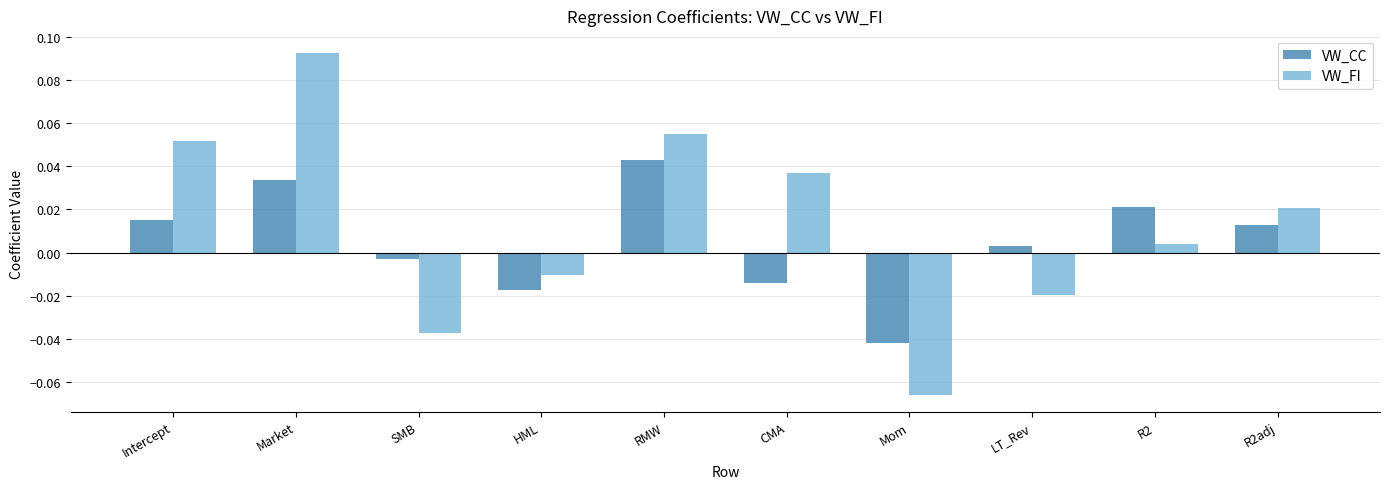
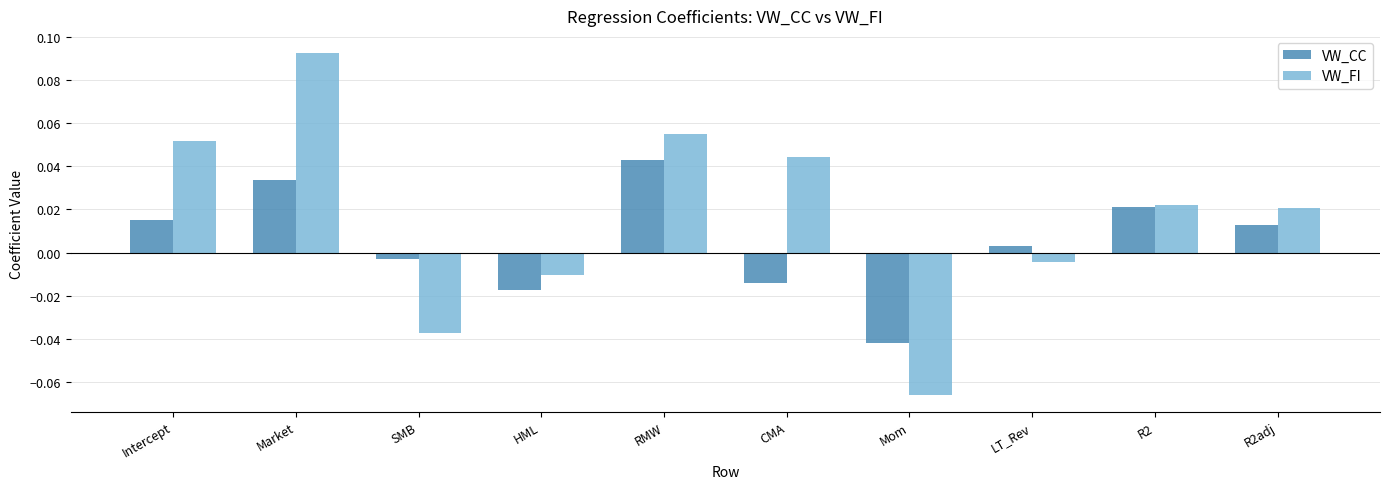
  {
    "VW_CC": {
      "Intercept": 0.015,
      "Market": 0.033,
      "SMB": -0.003,
      "HML": -0.017,
      "RMW": 0.043,
      "CMA": -0.014,
      "Mom": -0.042,
      "LT_Rev": 0.003,
      "R2": 0.021,
      "R2adj": 0.013
    },
    "VW_FI": {
      "Intercept": 0.052,
      "Market": 0.092,
      "SMB": -0.037,
      "HML": -0.010,
      "RMW": 0.055,
-     "CMA": 0.037,
+     "CMA": 0.044,
      "Mom": -0.066,
-     "LT_Rev": -0.020,
-     "R2": 0.004,
+     "LT_Rev": -0.004,
+     "R2": 0.022,
      "R2adj": 0.021
    }
  }
